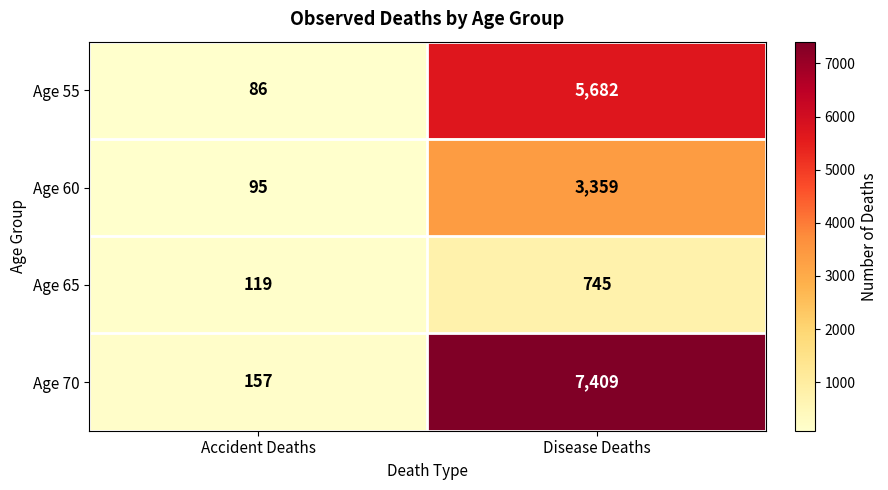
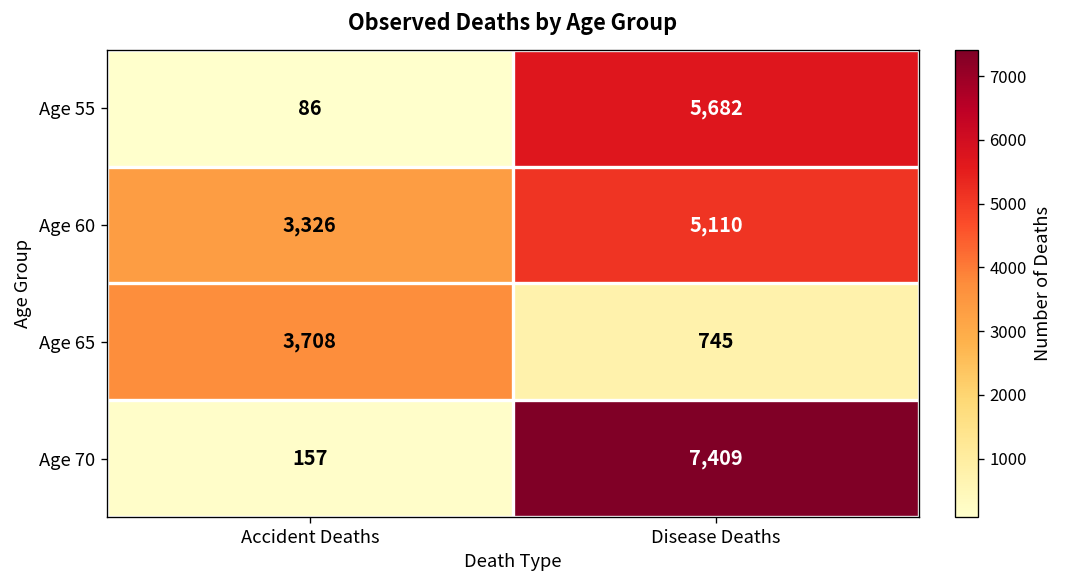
  {
    "Age 55": {
      "Accident Deaths": "86",
      "Disease Deaths": "5,682"
    },
    "Age 60": {
-     "Accident Deaths": "95",
-     "Disease Deaths": "3,359"
+     "Accident Deaths": "3,326",
+     "Disease Deaths": "5,110"
    },
    "Age 65": {
-     "Accident Deaths": "119",
+     "Accident Deaths": "3,708",
      "Disease Deaths": "745"
    },
    "Age 70": {
      "Accident Deaths": "157",
      "Disease Deaths": "7,409"
    }
  }
